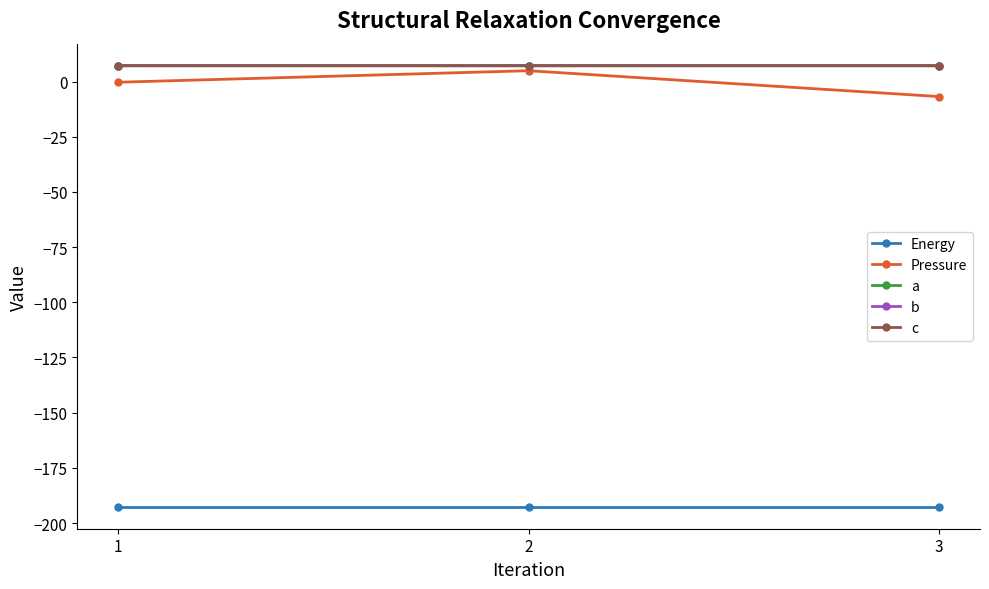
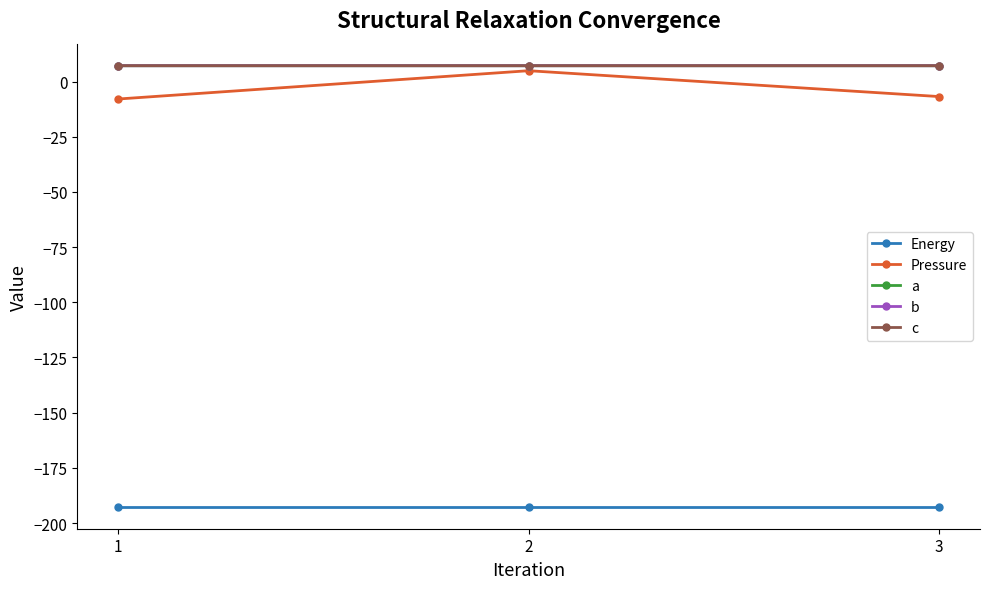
  {
    "Energy": {
      "1": -193,
      "2": -193,
      "3": -193
    },
    "Pressure": {
-     "1": 0,
+     "1": -8,
      "2": 5,
      "3": -7
    },
    "c": {
      "1": 7,
      "2": 7,
      "3": 7
    }
  }
